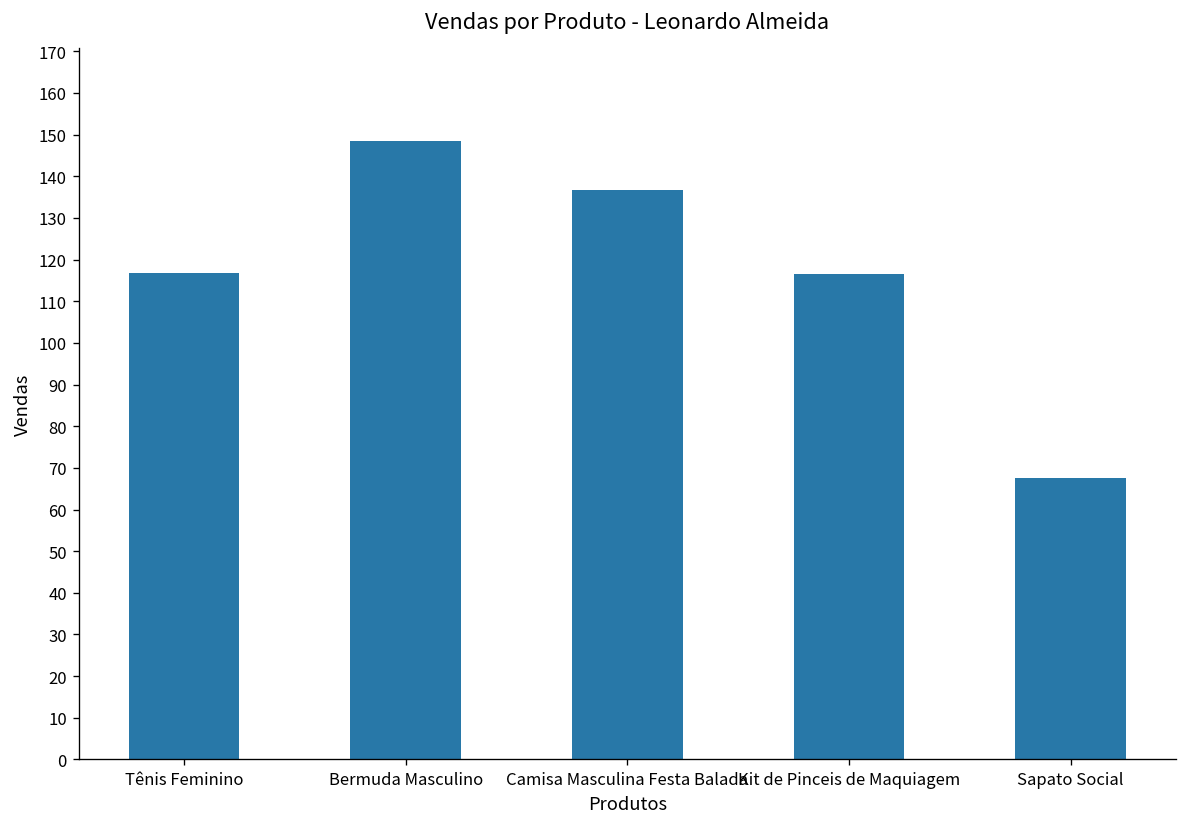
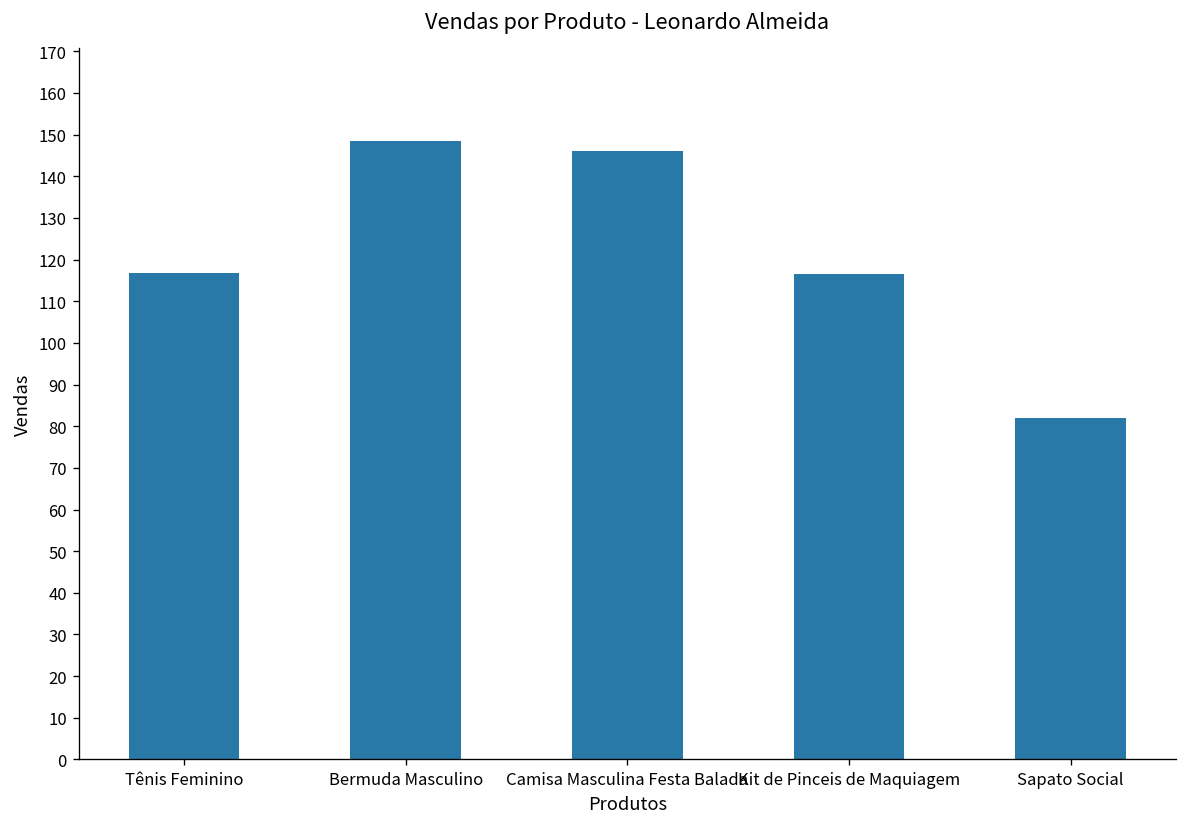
  {
    "Tênis Feminino": 117,
    "Bermuda Masculino": 149,
-   "Camisa Masculina Festa Balada": 137,
+   "Camisa Masculina Festa Balada": 146,
    "Kit de Pinceis de Maquiagem": 117,
-   "Sapato Social": 68
+   "Sapato Social": 82
  }
